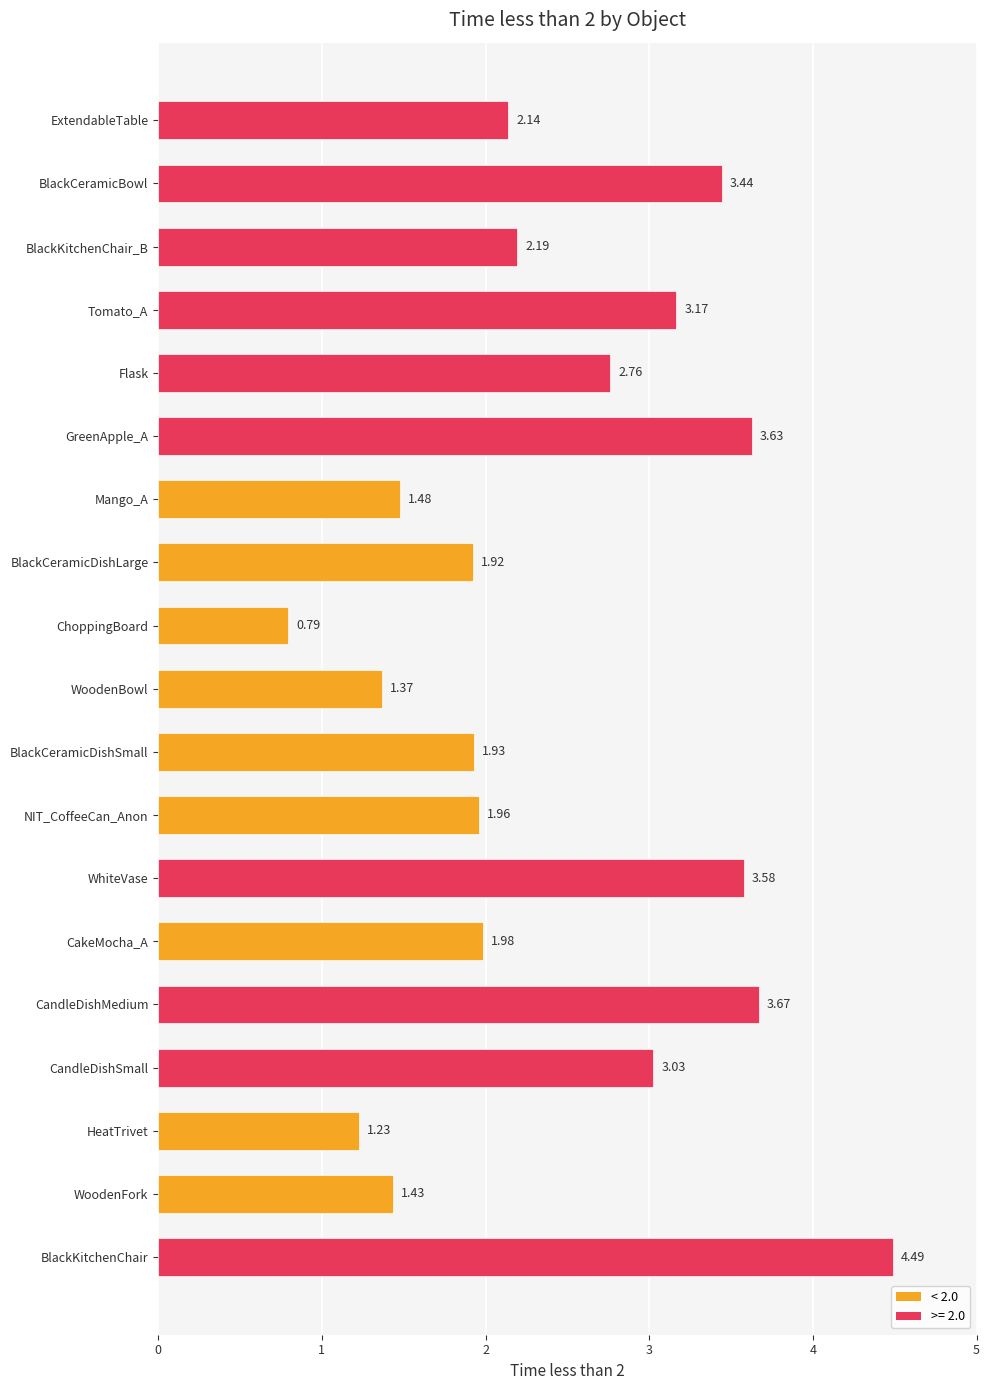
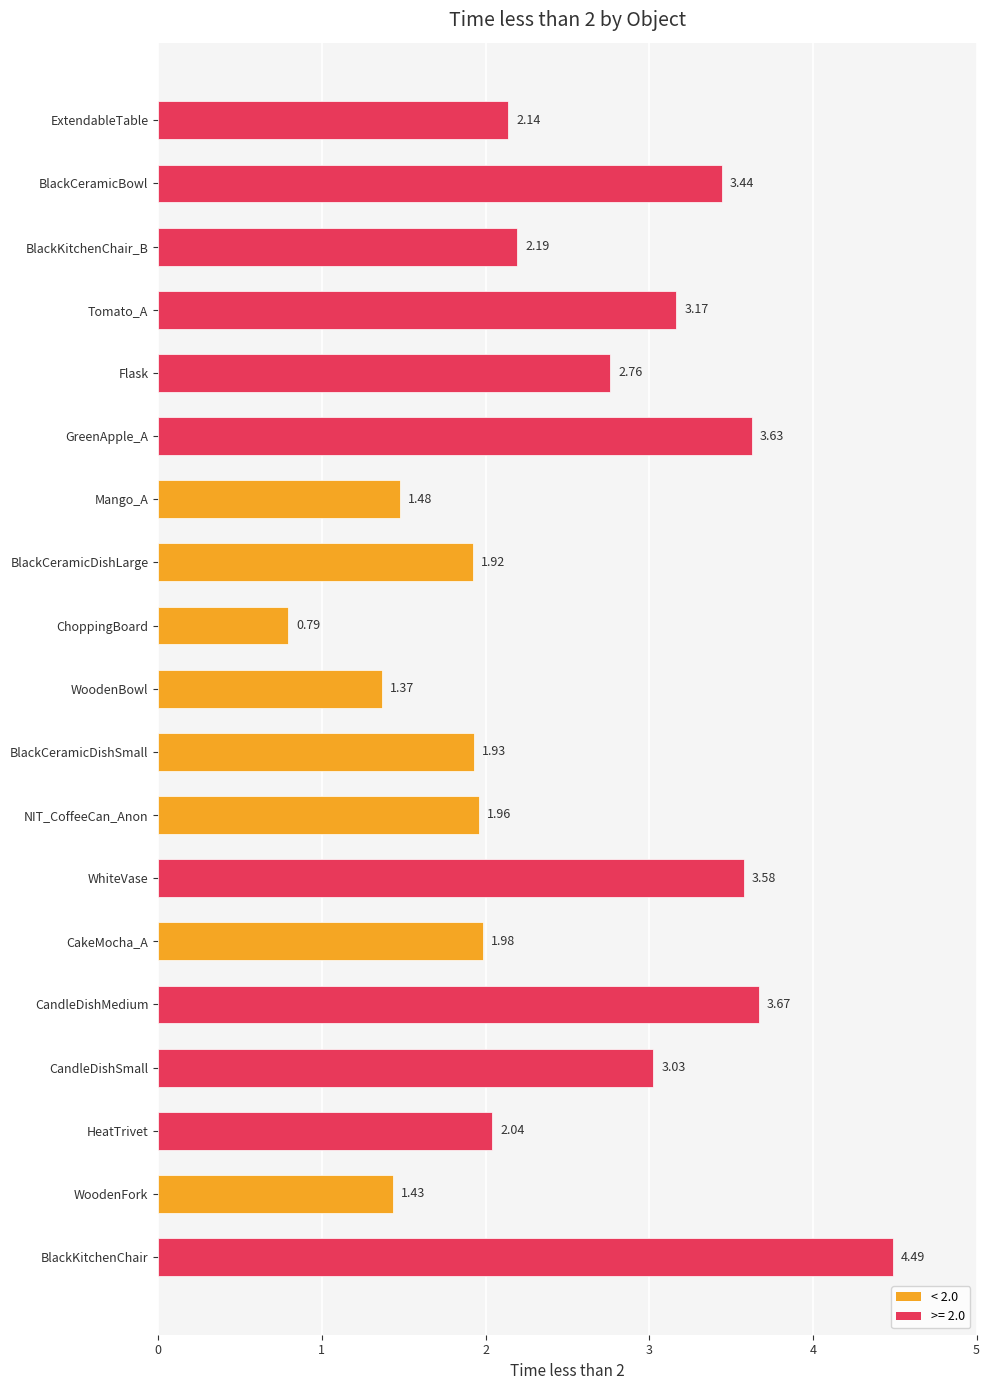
  {
    "ExtendableTable": 2.14,
    "BlackCeramicBowl": 3.44,
    "BlackKitchenChair_B": 2.19,
    "Tomato_A": 3.17,
    "Flask": 2.76,
    "GreenApple_A": 3.63,
    "Mango_A": 1.48,
    "BlackCeramicDishLarge": 1.92,
    "ChoppingBoard": 0.79,
    "WoodenBowl": 1.37,
    "BlackCeramicDishSmall": 1.93,
    "NIT_CoffeeCan_Anon": 1.96,
    "WhiteVase": 3.58,
    "CakeMocha_A": 1.98,
    "CandleDishMedium": 3.67,
    "CandleDishSmall": 3.03,
-   "HeatTrivet": 1.23,
+   "HeatTrivet": 2.04,
    "WoodenFork": 1.43,
    "BlackKitchenChair": 4.49
  }
